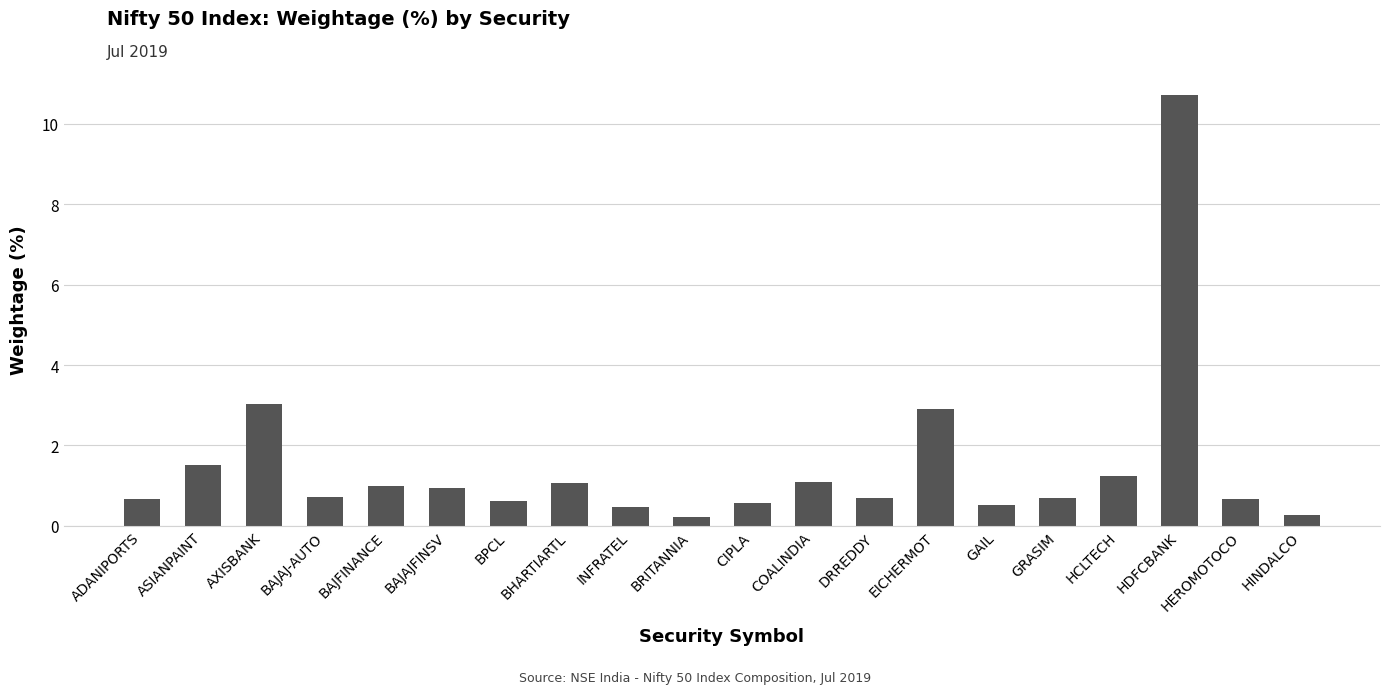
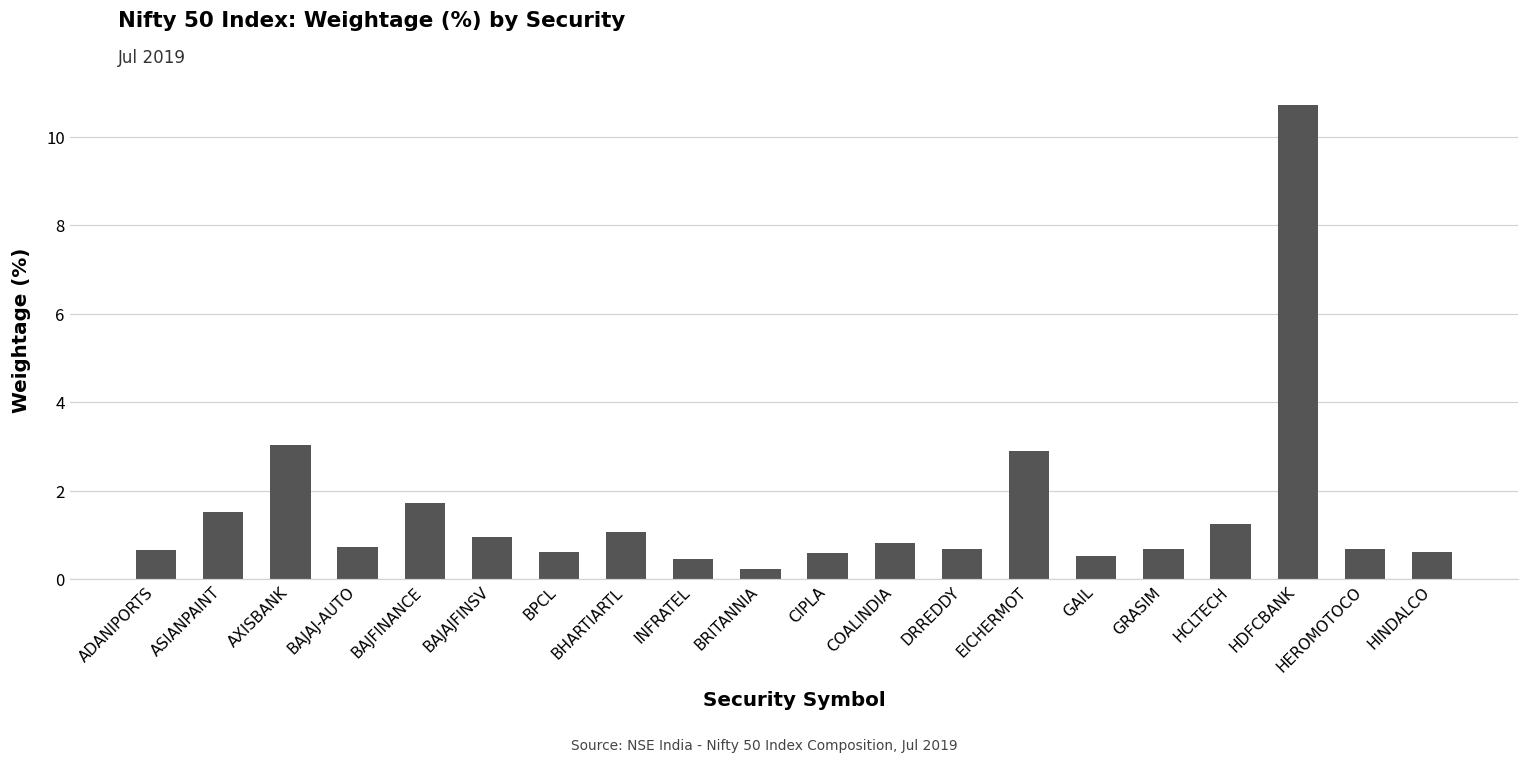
  {
    "ADANIPORTS": 0.7,
    "ASIANPAINT": 1.5,
    "AXISBANK": 3.0,
    "BAJAJ-AUTO": 0.7,
-   "BAJFINANCE": 1.0,
+   "BAJFINANCE": 1.7,
    "BAJAJFINSV": 1.0,
    "BPCL": 0.6,
    "BHARTIARTL": 1.1,
    "INFRATEL": 0.5,
    "BRITANNIA": 0.2,
    "CIPLA": 0.6,
-   "COALINDIA": 1.1,
+   "COALINDIA": 0.8,
    "DRREDDY": 0.7,
    "EICHERMOT": 2.9,
    "GAIL": 0.5,
    "GRASIM": 0.7,
    "HCLTECH": 1.2,
    "HDFCBANK": 10.7,
    "HEROMOTOCO": 0.7,
-   "HINDALCO": 0.3
+   "HINDALCO": 0.6
  }
